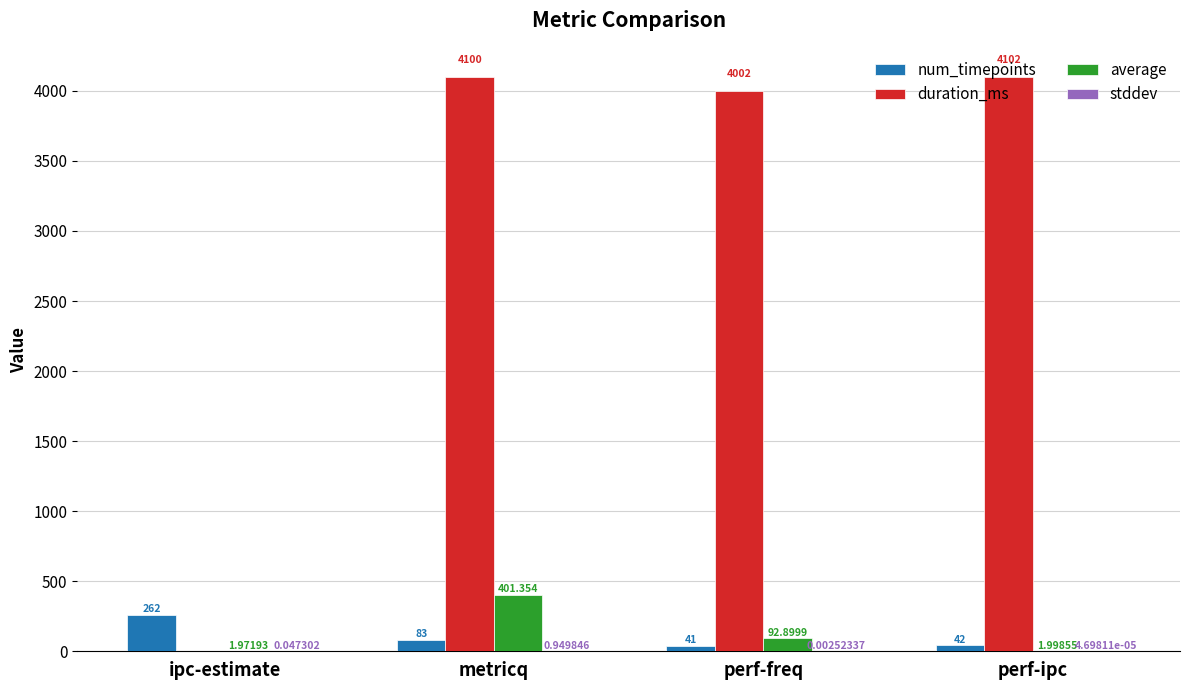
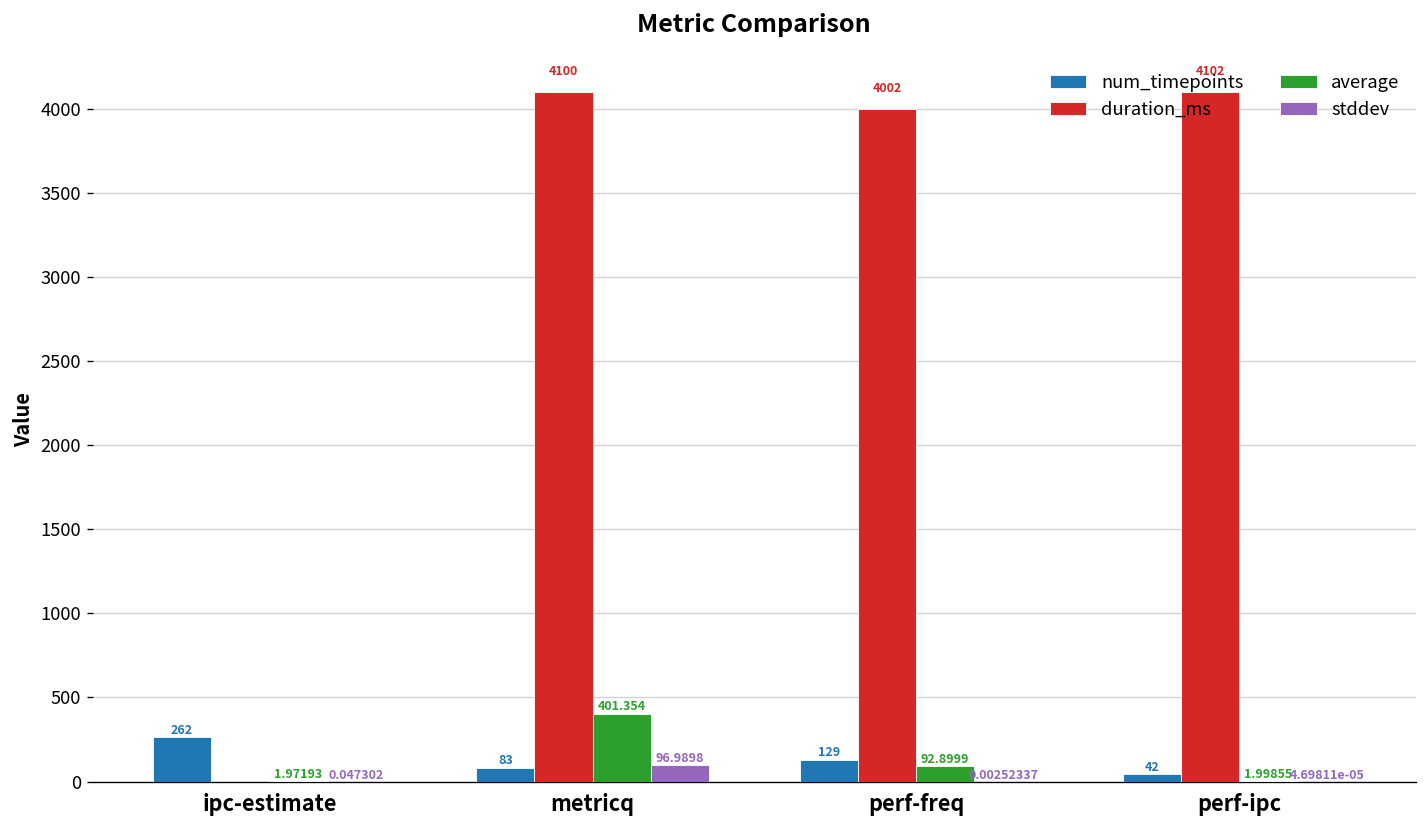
  {
    "num_timepoints": {
      "ipc-estimate": "262",
      "metricq": "83",
-     "perf-freq": "41",
+     "perf-freq": "129",
      "perf-ipc": "42"
    },
    "duration_ms": {
      "metricq": "4100",
      "perf-freq": "4002",
      "perf-ipc": "4102"
    },
    "average": {
      "ipc-estimate": "1.97193",
      "metricq": "401.354",
      "perf-freq": "92.8999",
      "perf-ipc": "1.99855"
    },
    "stddev": {
      "ipc-estimate": "0.047302",
-     "metricq": "0.949846",
+     "metricq": "96.9898",
      "perf-freq": "0.00252337",
      "perf-ipc": "4.69811e-05"
    }
  }
